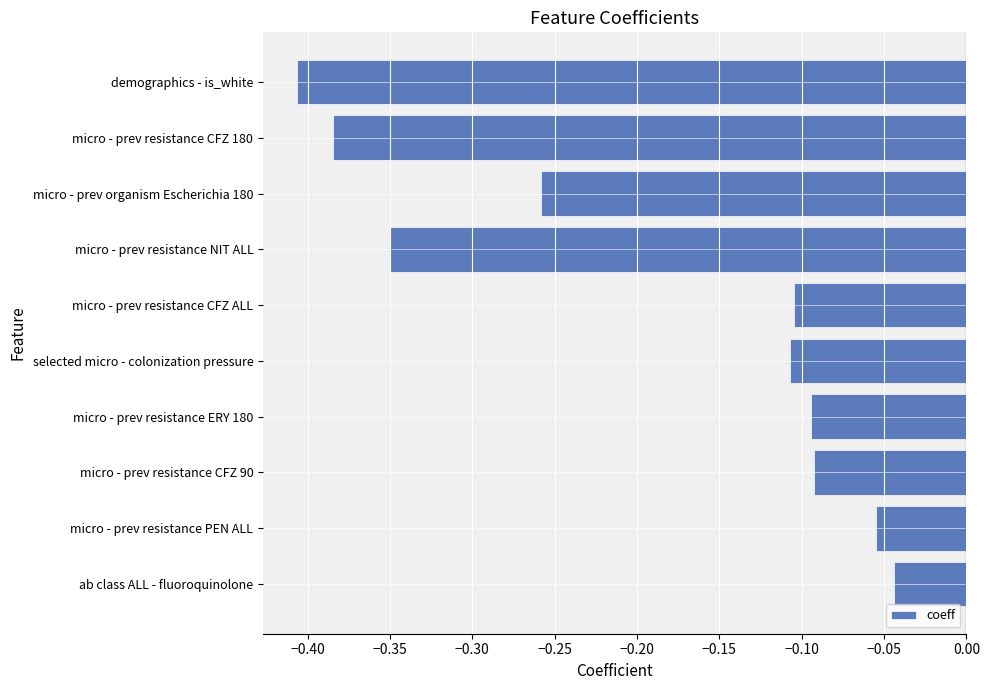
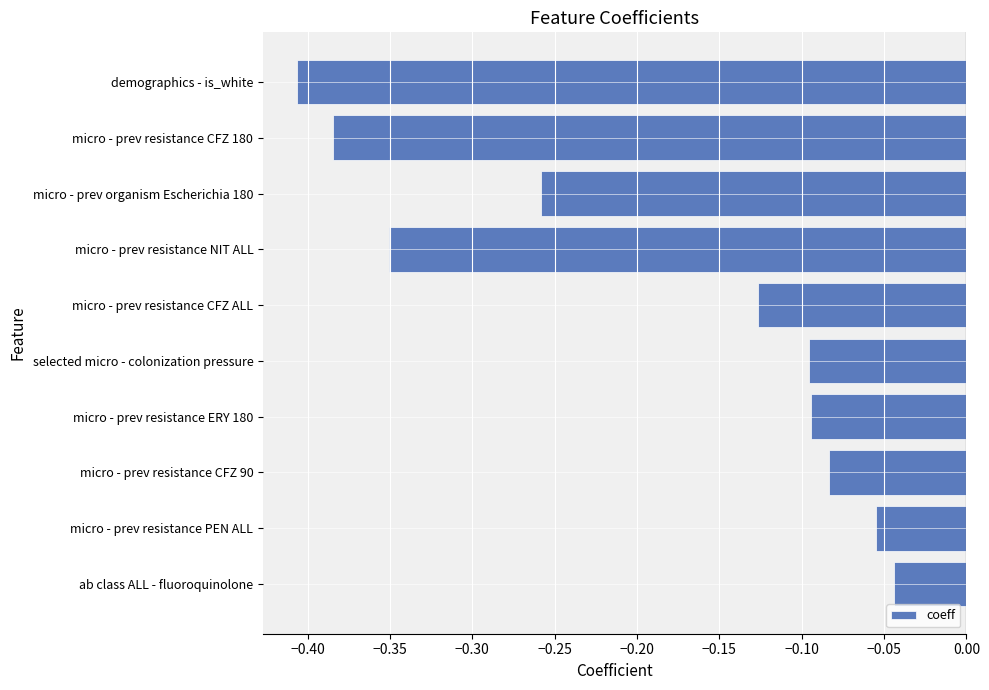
  {
    "demographics - is_white": -0.407,
    "micro - prev resistance CFZ 180": -0.384,
    "micro - prev organism Escherichia 180": -0.259,
    "micro - prev resistance NIT ALL": -0.351,
-   "micro - prev resistance CFZ ALL": -0.105,
-   "selected micro - colonization pressure": -0.107,
+   "micro - prev resistance CFZ ALL": -0.126,
+   "selected micro - colonization pressure": -0.096,
    "micro - prev resistance ERY 180": -0.094,
-   "micro - prev resistance CFZ 90": -0.093,
+   "micro - prev resistance CFZ 90": -0.083,
    "micro - prev resistance PEN ALL": -0.055,
    "ab class ALL - fluoroquinolone": -0.044
  }
